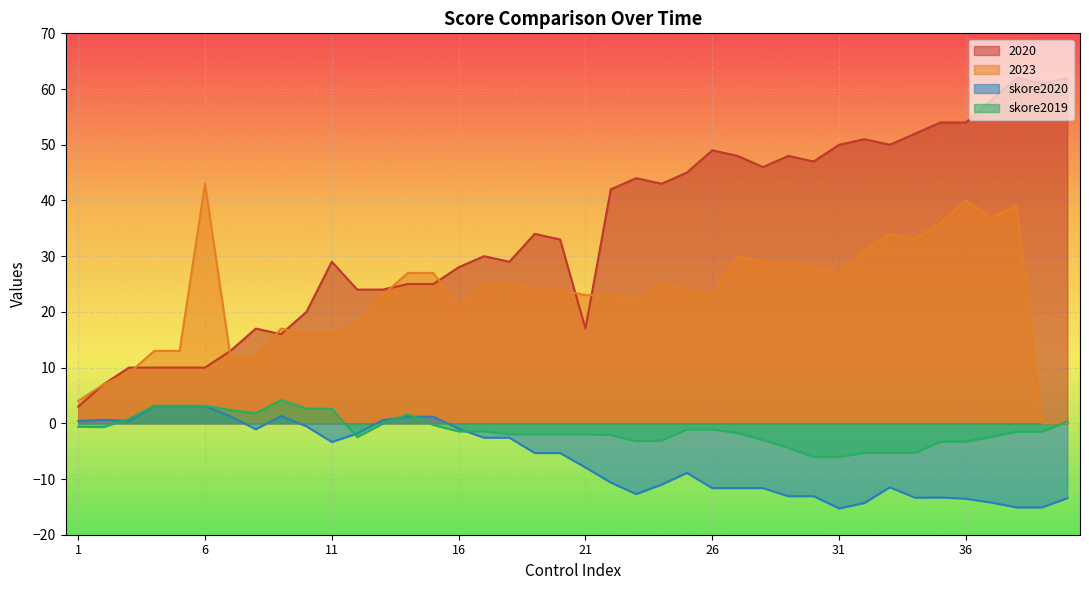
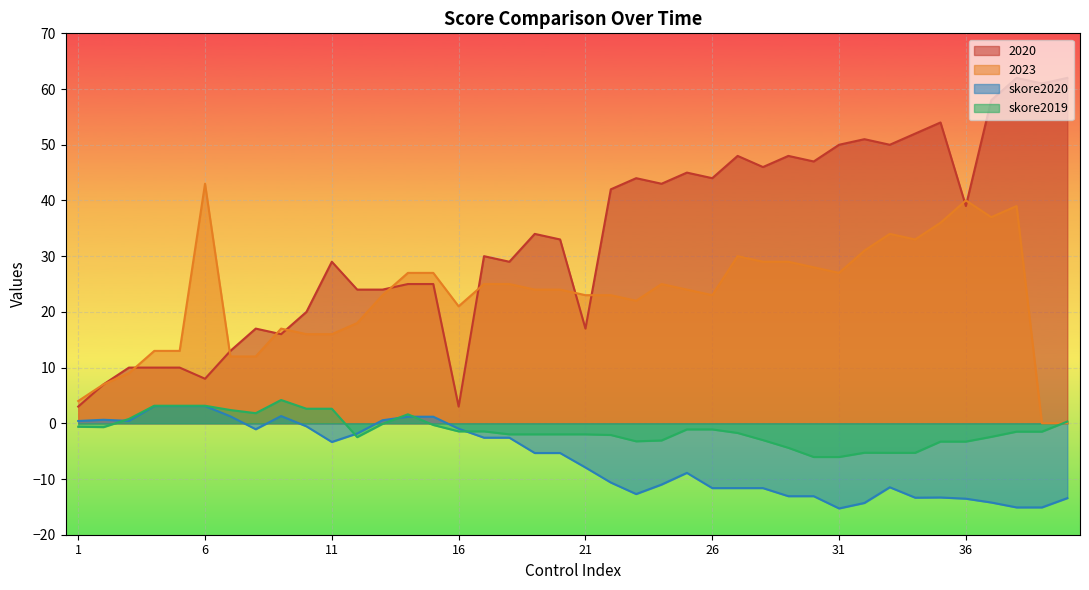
  {
    "2020": {
      "1": 3,
-     "6": 10,
+     "6": 8,
      "11": 29,
-     "16": 28,
+     "16": 3,
      "21": 17,
-     "26": 49,
+     "26": 44,
      "31": 50,
-     "36": 54
+     "36": 39
    },
    "2023": {
      "1": 4,
      "6": 43,
      "11": 16,
      "16": 21,
      "21": 23,
      "26": 23,
      "31": 27,
      "36": 40
    }
  }
